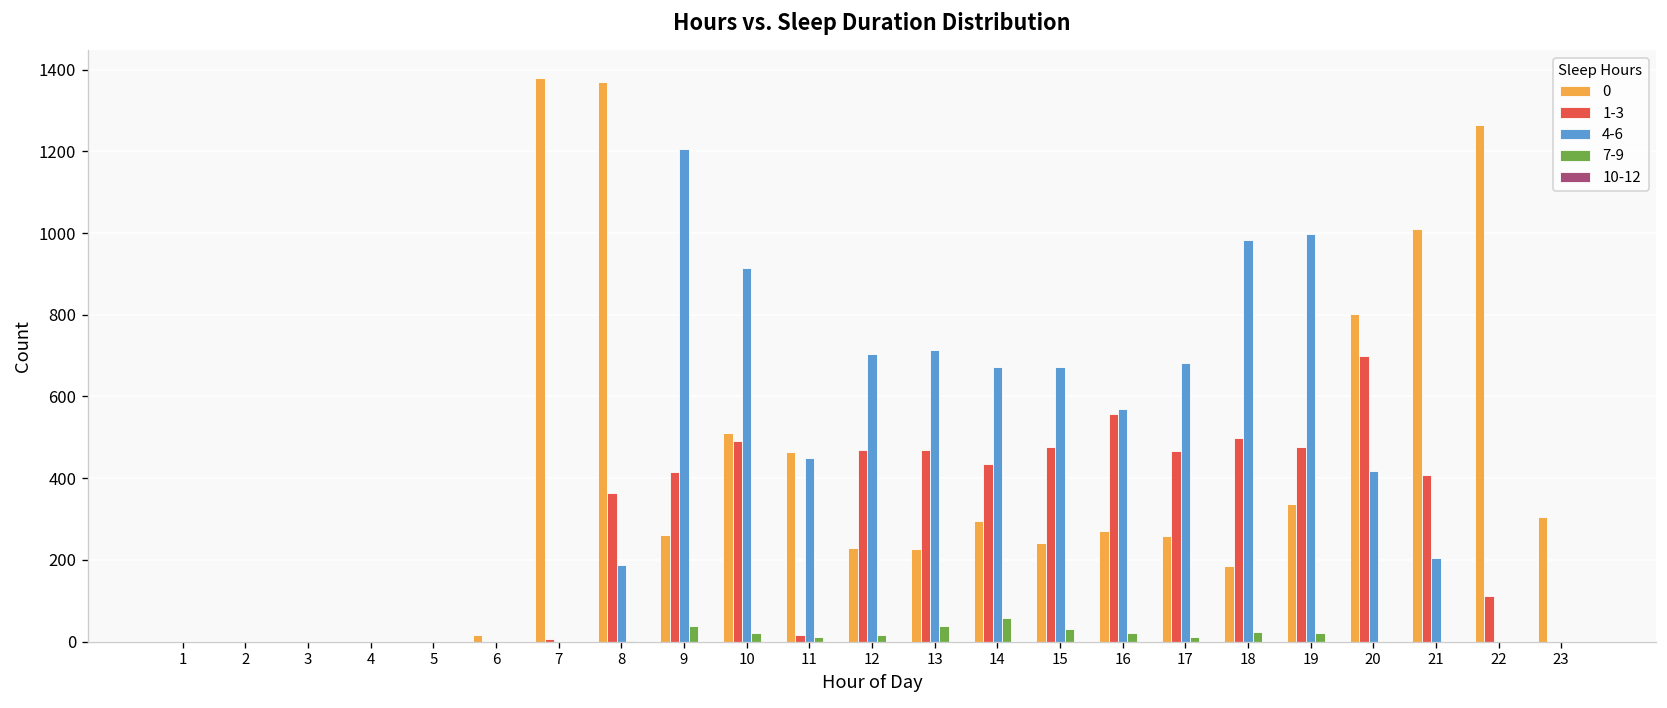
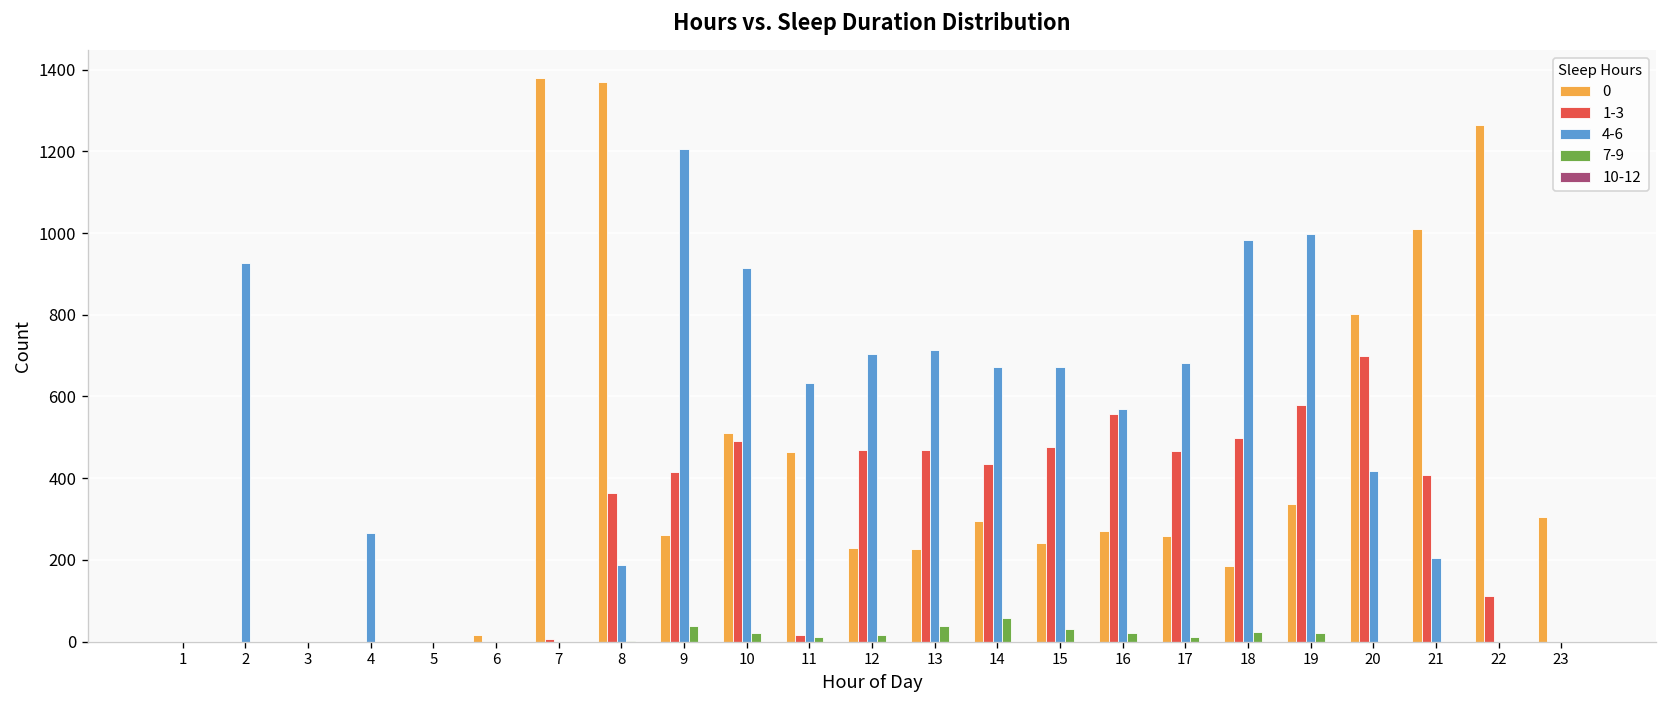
  {
    "0": {
      "1": 0,
      "2": 0,
      "3": 0,
      "4": 0,
      "5": 0,
      "6": 20,
      "7": 1380,
      "8": 1370,
      "9": 260,
      "10": 510,
      "11": 460,
      "12": 230,
      "13": 230,
      "14": 300,
      "15": 240,
      "16": 270,
      "17": 260,
      "18": 190,
      "19": 340,
      "20": 800,
      "21": 1010,
      "22": 1260,
      "23": 300
    },
    "1-3": {
      "1": 0,
      "2": 0,
      "3": 0,
      "4": 0,
      "5": 0,
      "6": 0,
      "8": 360,
      "9": 420,
      "10": 490,
      "11": 20,
      "12": 470,
      "13": 470,
      "14": 440,
      "15": 480,
      "16": 560,
      "17": 470,
      "18": 500,
-     "19": 480,
+     "19": 580,
      "20": 700,
      "21": 410,
      "22": 110,
      "23": 0
    },
    "4-6": {
      "1": 0,
-     "2": 0,
+     "2": 930,
      "3": 0,
-     "4": 0,
+     "4": 270,
      "5": 0,
      "6": 0,
      "7": 0,
      "8": 190,
      "9": 1210,
      "10": 910,
-     "11": 450,
+     "11": 630,
      "12": 700,
      "13": 710,
      "14": 670,
      "15": 670,
      "16": 570,
      "17": 680,
      "18": 980,
      "19": 1000,
      "20": 420,
      "21": 210,
      "22": 0,
      "23": 0
    },
    "7-9": {
      "1": 0,
      "2": 0,
      "3": 0,
      "4": 0,
      "5": 0,
      "6": 0,
      "7": 0,
      "9": 40,
      "10": 20,
      "11": 10,
      "12": 20,
      "13": 40,
      "14": 60,
      "15": 30,
      "16": 20,
      "17": 10,
      "18": 20,
      "19": 20,
      "20": 0,
      "21": 0,
      "22": 0,
      "23": 0
    },
    "10-12": {
      "1": 0,
      "2": 0,
      "3": 0,
      "4": 0,
      "5": 0,
      "6": 0,
      "7": 0,
      "8": 0,
      "9": 0,
      "10": 0,
      "11": 0,
      "12": 0,
      "13": 0,
      "14": 0,
      "15": 0,
      "16": 0,
      "17": 0,
      "18": 0,
      "19": 0,
      "20": 0,
      "21": 0,
      "22": 0,
      "23": 0
    }
  }
